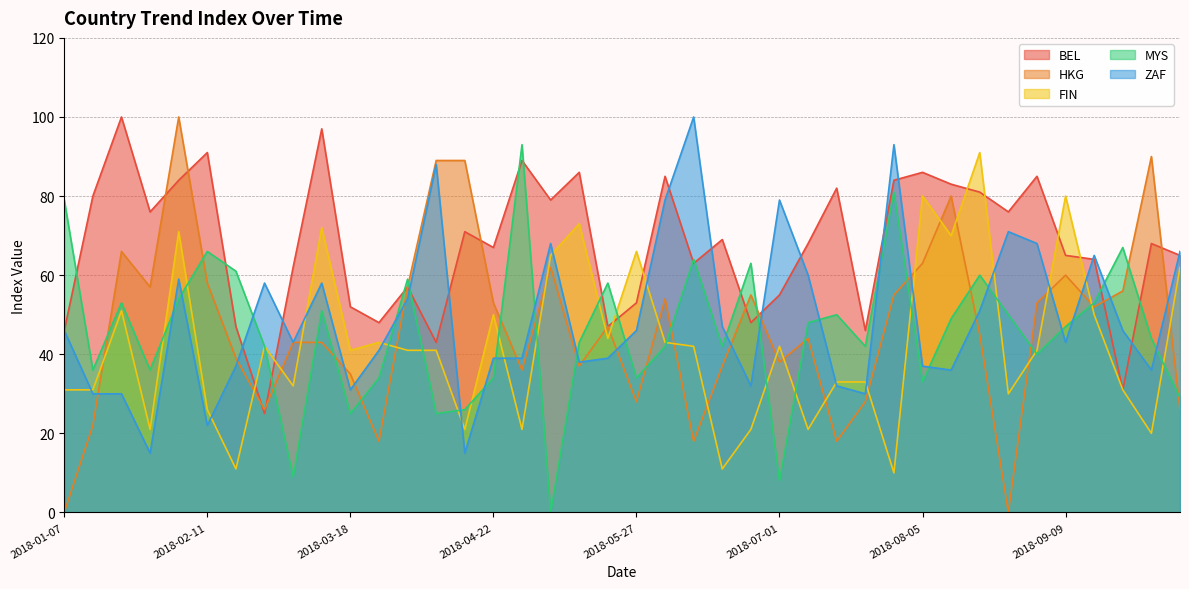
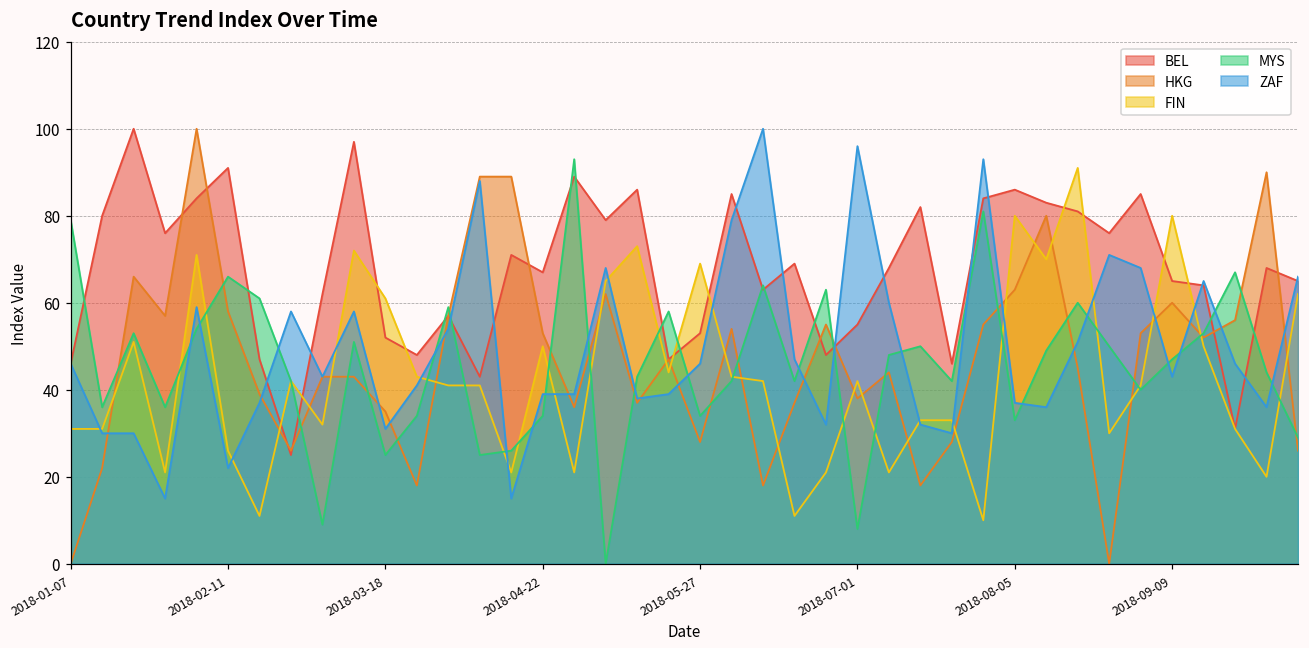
  {
    "FIN": {
      "2018-01-07": 31,
      "2018-02-11": 26,
-     "2018-03-18": 41,
+     "2018-03-18": 61,
      "2018-04-22": 50,
-     "2018-05-27": 66,
+     "2018-05-27": 69,
      "2018-07-01": 42,
      "2018-08-05": 80,
      "2018-09-09": 80
    },
    "MYS": {
      "2018-01-07": 79,
      "2018-02-11": 66,
      "2018-03-18": 25,
      "2018-04-22": 34,
      "2018-05-27": 34,
      "2018-07-01": 8,
      "2018-08-05": 33,
      "2018-09-09": 47
    },
    "ZAF": {
      "2018-02-11": 22,
      "2018-03-18": 31,
      "2018-04-22": 39,
      "2018-05-27": 46,
-     "2018-07-01": 79,
+     "2018-07-01": 96,
      "2018-08-05": 37,
      "2018-09-09": 43
    }
  }
